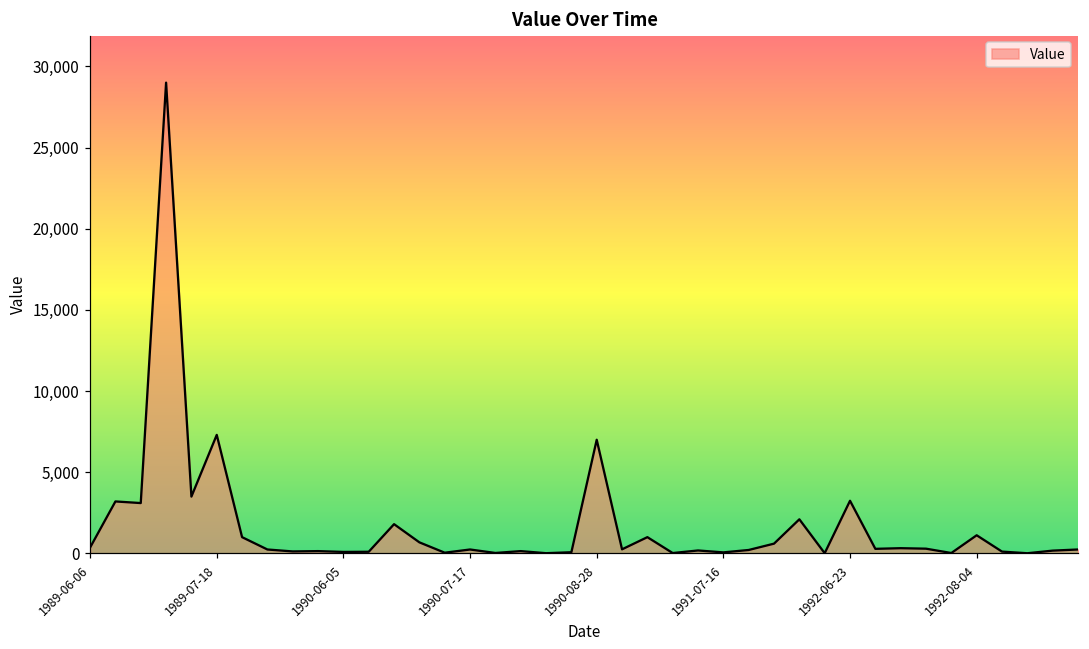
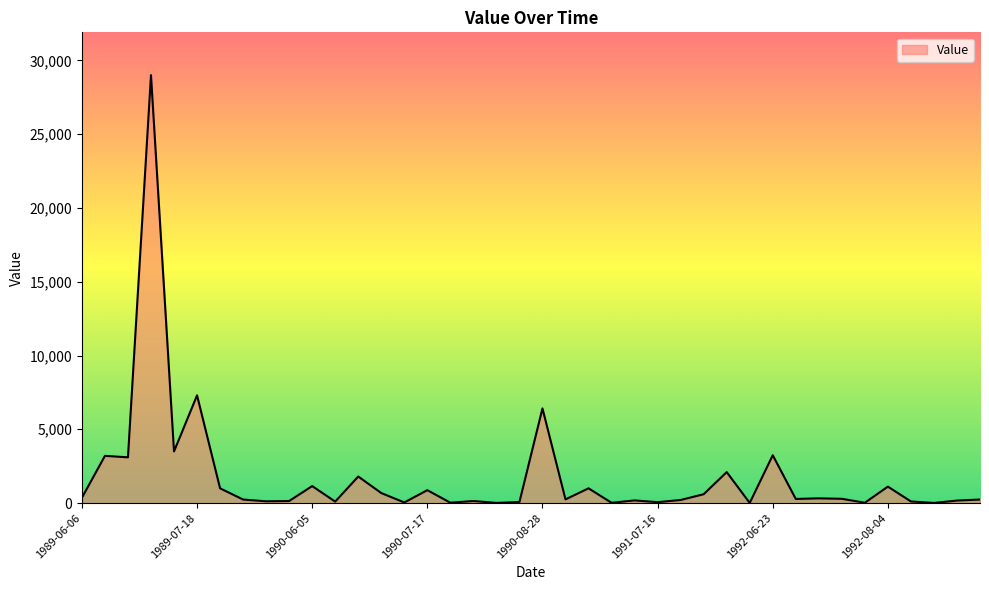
  {
    "1989-06-06": "400",
    "1989-07-18": "7,300",
-   "1990-06-05": "100",
-   "1990-07-17": "200",
-   "1990-08-28": "7,000",
+   "1990-06-05": "1,200",
+   "1990-07-17": "900",
+   "1990-08-28": "6,400",
    "1991-07-16": "100",
    "1992-06-23": "3,200",
    "1992-08-04": "1,100"
  }
